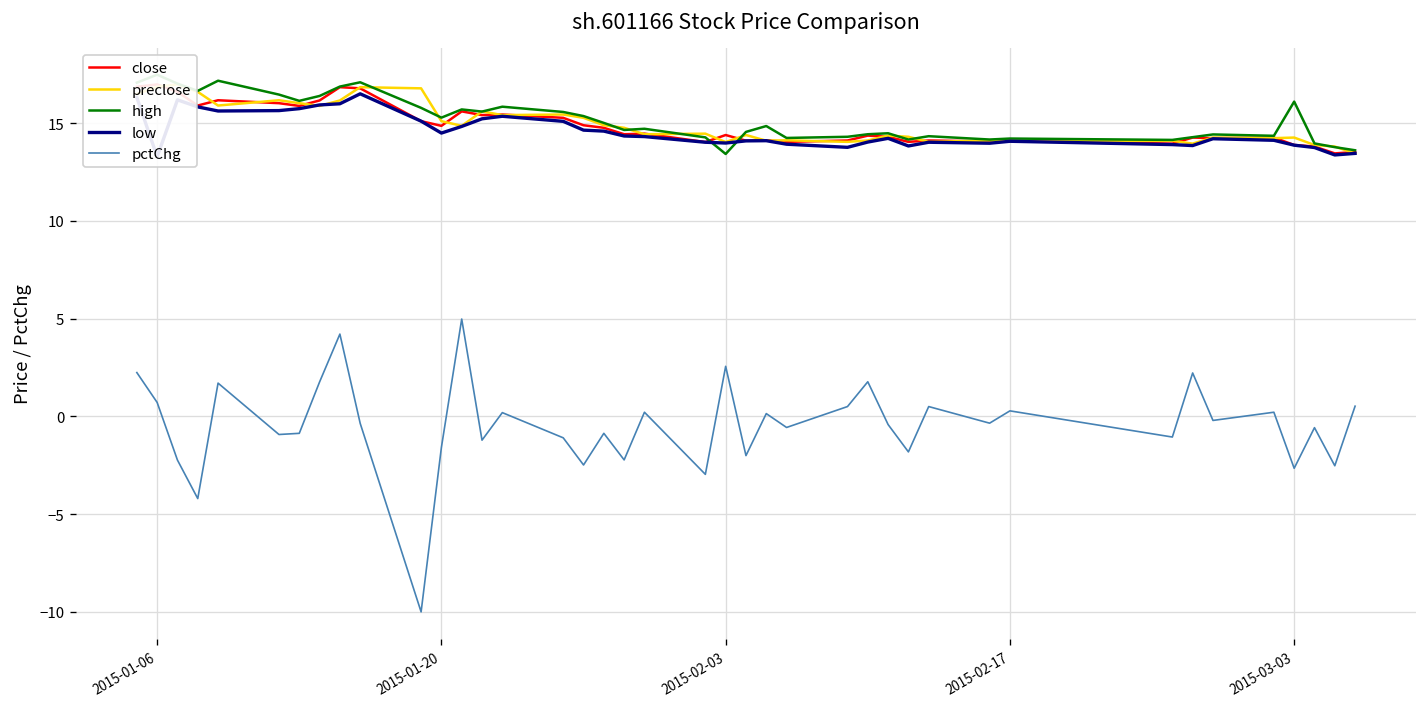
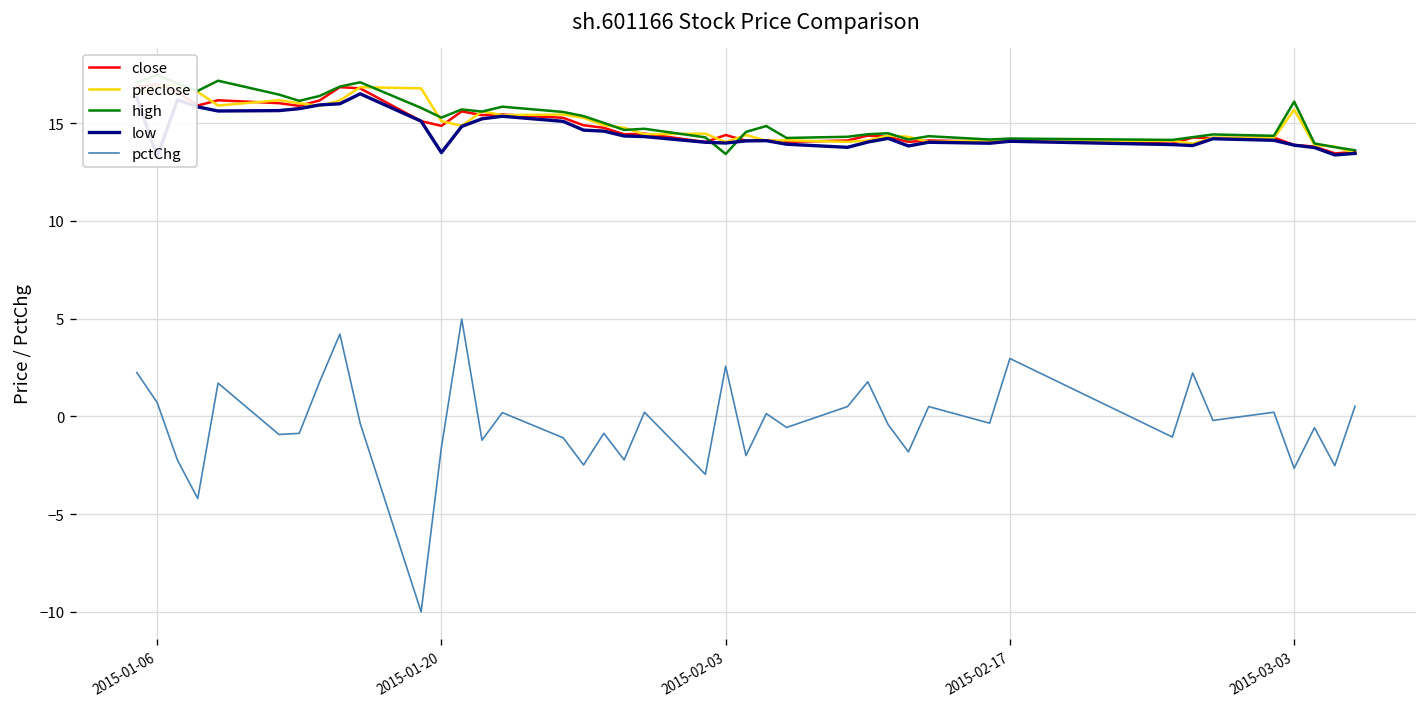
  {
    "close": {
      "2015-01-20": 14.9,
      "2015-02-03": 14.4
    },
    "preclose": {
      "2015-01-20": 15.1,
-     "2015-03-03": 14.3
+     "2015-03-03": 15.7
    },
    "high": {
      "2015-01-20": 15.3,
      "2015-02-03": 13.4,
      "2015-03-03": 16.1
    },
    "low": {
-     "2015-01-20": 14.5
+     "2015-01-20": 13.5
    },
    "pctChg": {
      "2015-01-06": 0.7,
      "2015-01-20": -1.6,
      "2015-02-03": 2.6,
-     "2015-02-17": 0.3,
+     "2015-02-17": 3.0,
      "2015-03-03": -2.7
    }
  }
